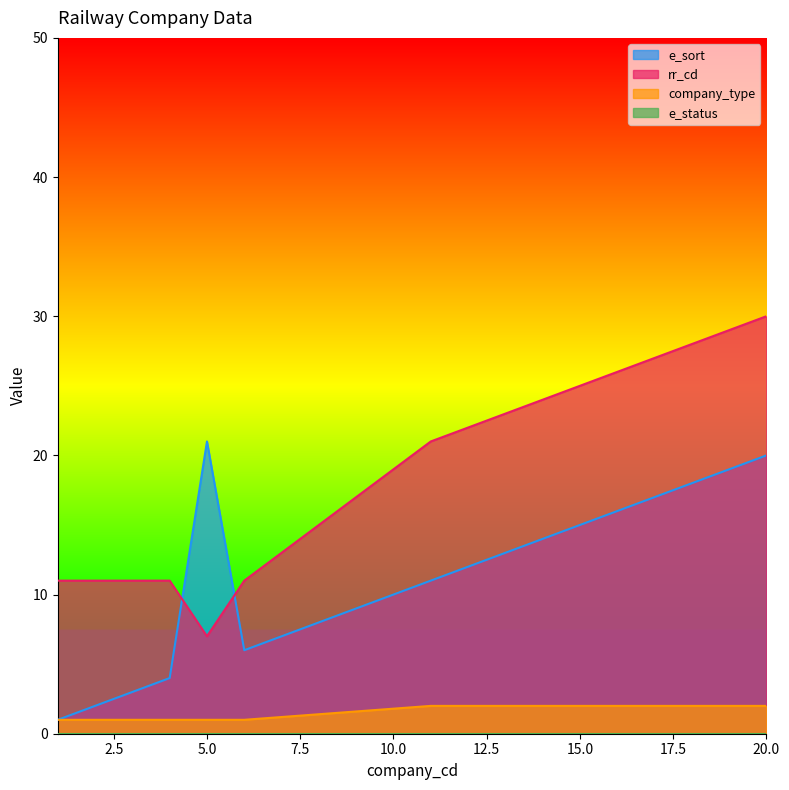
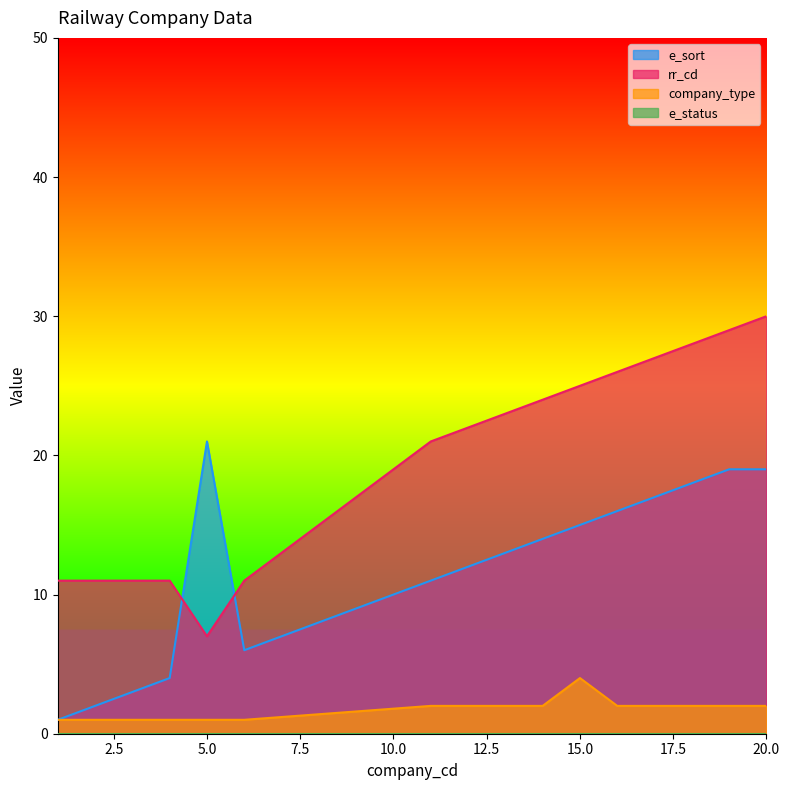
  {
    "e_sort": {
      "5.0": 21,
      "15.0": 15,
-     "20.0": 20
+     "20.0": 19
    },
    "rr_cd": {
      "5.0": 7,
      "15.0": 25,
      "20.0": 30
    },
    "company_type": {
      "5.0": 1,
-     "15.0": 2,
+     "15.0": 4,
      "20.0": 2
    },
    "e_status": {
      "5.0": 0,
      "15.0": 0,
      "20.0": 0
    }
  }
